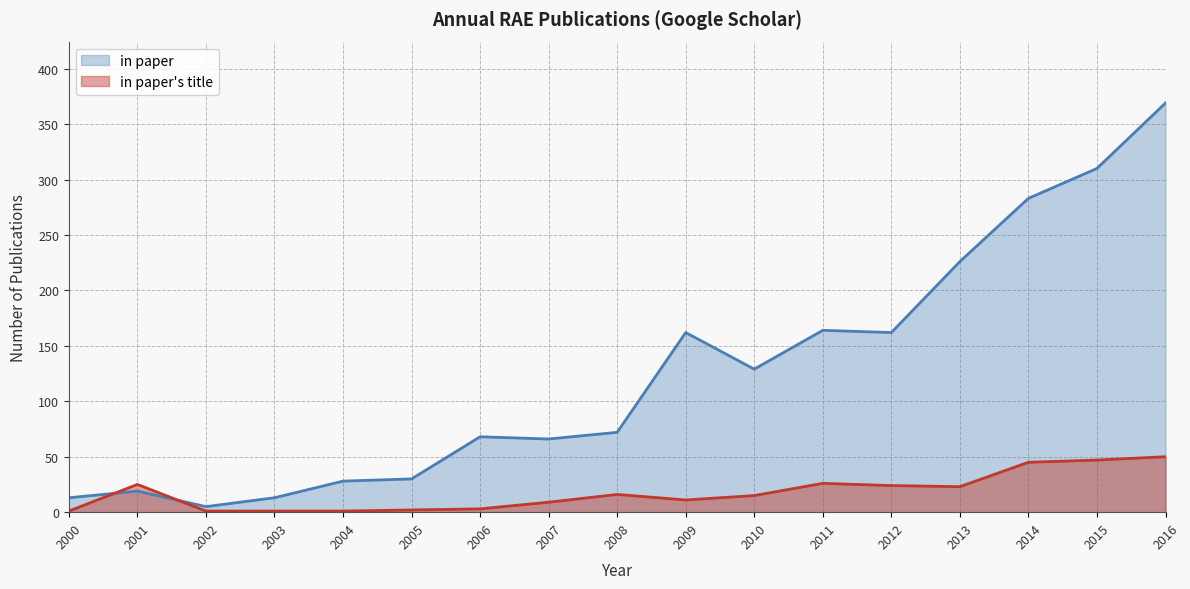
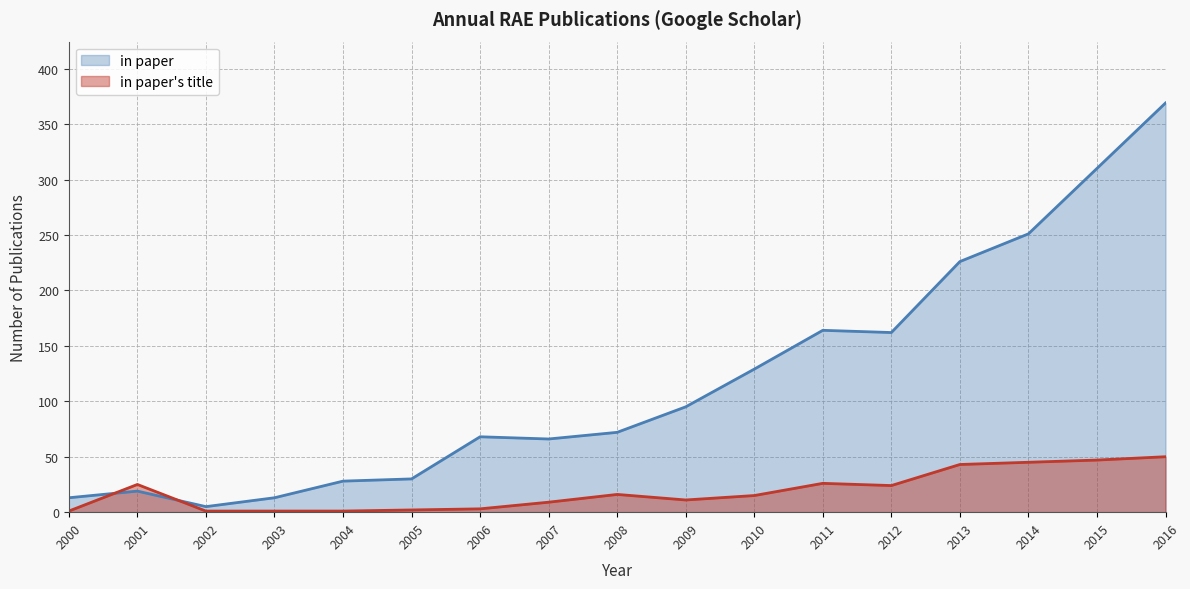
  {
    "in paper": {
      "2000": 13,
      "2001": 19,
      "2002": 5,
      "2003": 13,
      "2004": 28,
      "2005": 30,
      "2006": 68,
      "2007": 66,
      "2008": 72,
-     "2009": 162,
+     "2009": 95,
      "2010": 129,
      "2011": 164,
      "2012": 162,
      "2013": 226,
-     "2014": 283,
+     "2014": 251,
      "2015": 310,
      "2016": 369
    },
    "in paper's title": {
      "2000": 1,
      "2001": 25,
      "2002": 1,
      "2003": 1,
      "2004": 1,
      "2005": 2,
      "2006": 3,
      "2007": 9,
      "2008": 16,
      "2009": 11,
      "2010": 15,
      "2011": 26,
      "2012": 24,
-     "2013": 23,
+     "2013": 43,
      "2014": 45,
      "2015": 47,
      "2016": 50
    }
  }
